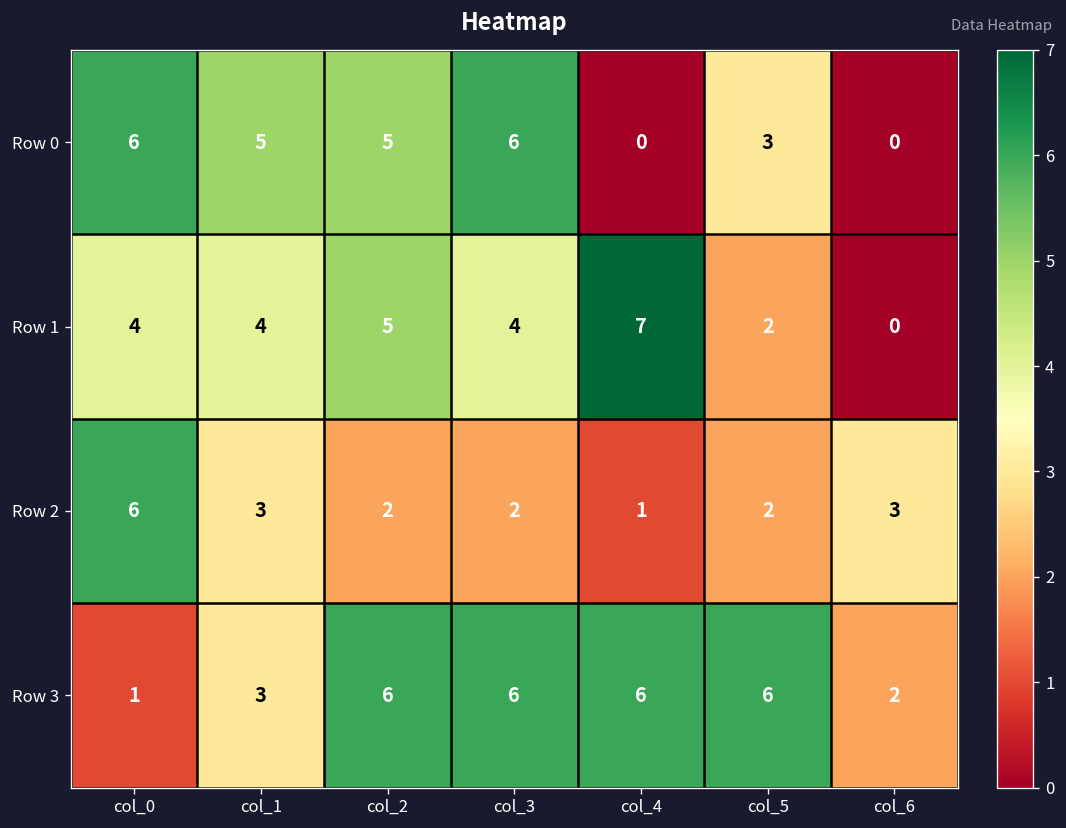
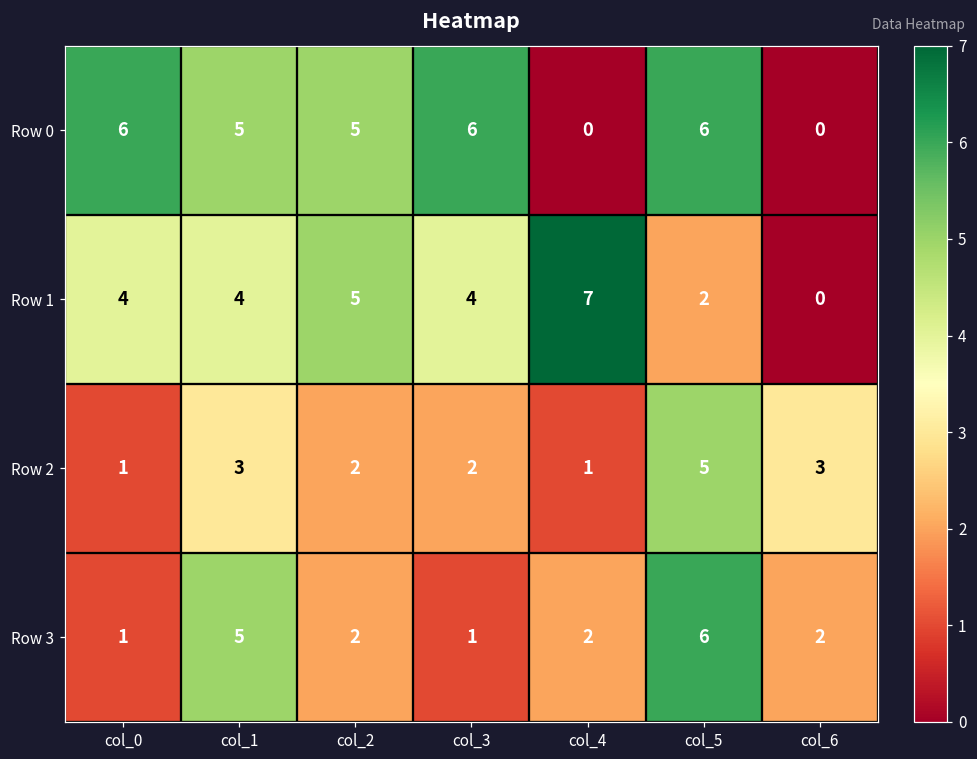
  {
    "Row 0": {
      "col_0": 6,
      "col_1": 5,
      "col_2": 5,
      "col_3": 6,
      "col_4": 0,
-     "col_5": 3,
+     "col_5": 6,
      "col_6": 0
    },
    "Row 1": {
      "col_0": 4,
      "col_1": 4,
      "col_2": 5,
      "col_3": 4,
      "col_4": 7,
      "col_5": 2,
      "col_6": 0
    },
    "Row 2": {
-     "col_0": 6,
+     "col_0": 1,
      "col_1": 3,
      "col_2": 2,
      "col_3": 2,
      "col_4": 1,
-     "col_5": 2,
+     "col_5": 5,
      "col_6": 3
    },
    "Row 3": {
      "col_0": 1,
-     "col_1": 3,
-     "col_2": 6,
-     "col_3": 6,
-     "col_4": 6,
+     "col_1": 5,
+     "col_2": 2,
+     "col_3": 1,
+     "col_4": 2,
      "col_5": 6,
      "col_6": 2
    }
  }
